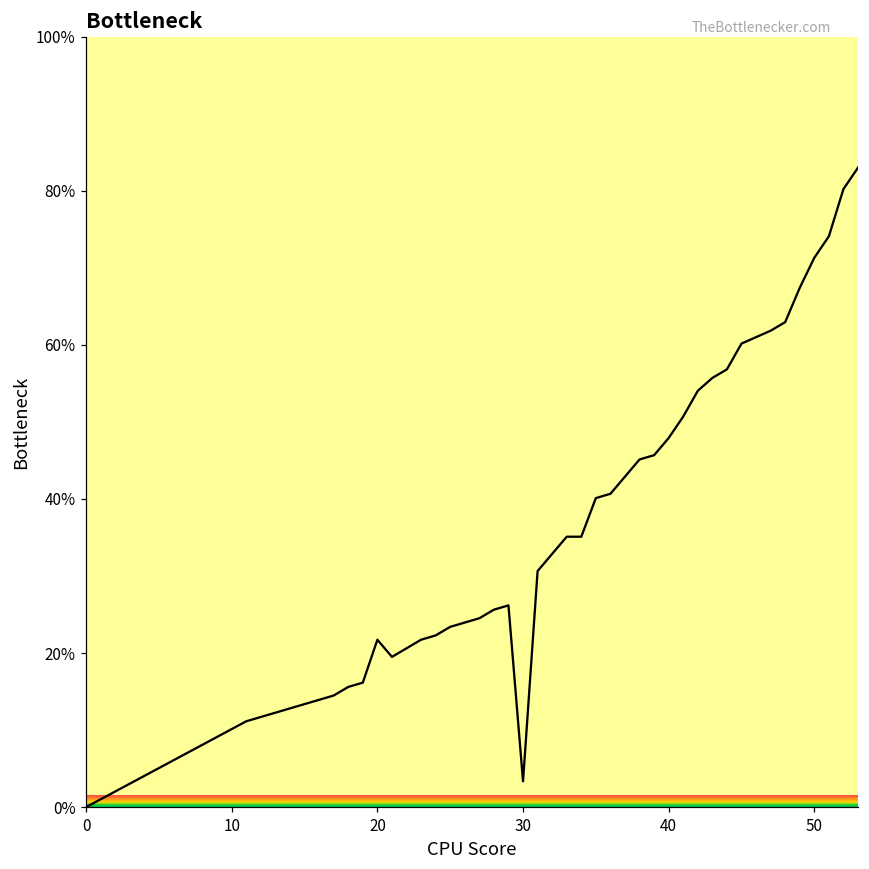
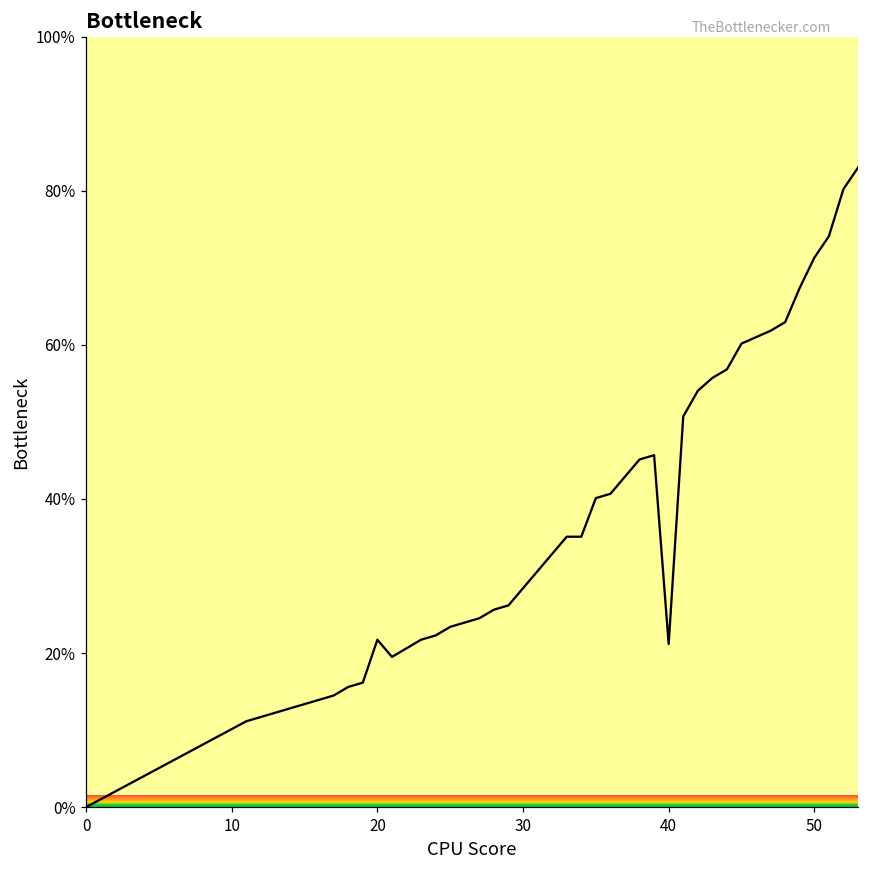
  {
    "0": "0%",
    "20": "22%",
-   "30": "3%",
-   "40": "48%",
+   "30": "28%",
+   "40": "21%",
    "50": "71%"
  }
